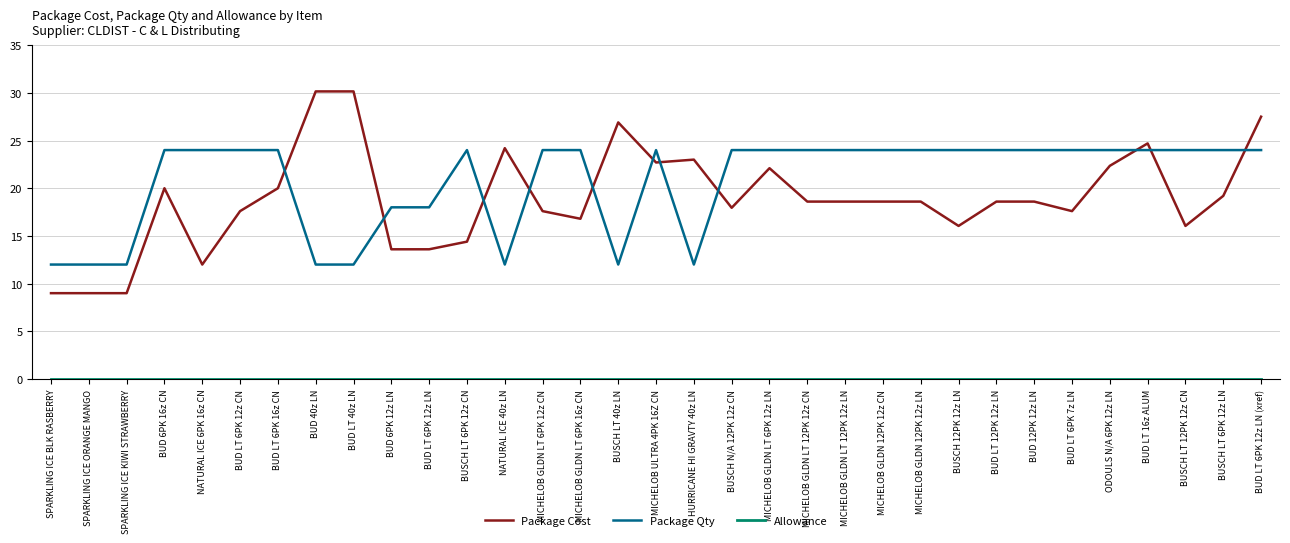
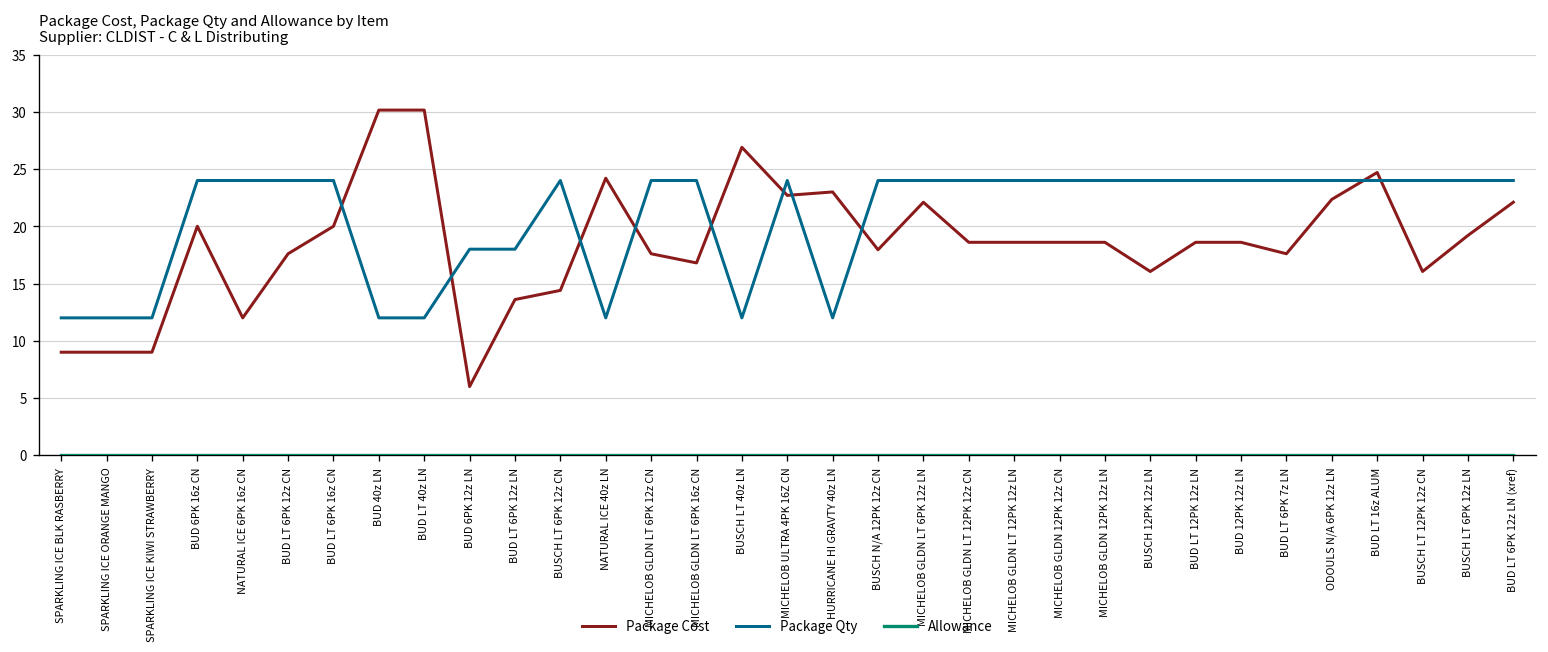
  {
    "Package Cost": {
      "SPARKLING ICE BLK RASBERRY": 9,
      "SPARKLING ICE ORANGE MANGO": 9,
      "SPARKLING ICE KIWI STRAWBERRY": 9,
      "BUD 6PK 16z CN": 20,
      "NATURAL ICE 6PK 16z CN": 12,
      "BUD LT 6PK 12z CN": 18,
      "BUD LT 6PK 16z CN": 20,
      "BUD 40z LN": 30,
      "BUD LT 40z LN": 30,
-     "BUD 6PK 12z LN": 14,
+     "BUD 6PK 12z LN": 6,
      "BUD LT 6PK 12z LN": 14,
      "BUSCH LT 6PK 12z CN": 14,
      "NATURAL ICE 40z LN": 24,
      "MICHELOB GLDN LT 6PK 12z CN": 18,
      "MICHELOB GLDN LT 6PK 16z CN": 17,
      "BUSCH LT 40z LN": 27,
      "MICHELOB ULTRA 4PK 16Z CN": 23,
      "HURRICANE HI GRAVTY 40z LN": 23,
      "BUSCH N/A 12PK 12z CN": 18,
      "MICHELOB GLDN LT 6PK 12z LN": 22,
      "MICHELOB GLDN LT 12PK 12z CN": 19,
      "MICHELOB GLDN LT 12PK 12z LN": 19,
      "MICHELOB GLDN 12PK 12z CN": 19,
      "MICHELOB GLDN 12PK 12z LN": 19,
      "BUSCH 12PK 12z LN": 16,
      "BUD LT 12PK 12z LN": 19,
      "BUD 12PK 12z LN": 19,
      "BUD LT 6PK 7z LN": 18,
      "ODOULS N/A 6PK 12z LN": 22,
      "BUD LT 16z ALUM": 25,
      "BUSCH LT 12PK 12z CN": 16,
      "BUSCH LT 6PK 12z LN": 19,
-     "BUD LT 6PK 12z LN (xref)": 28
+     "BUD LT 6PK 12z LN (xref)": 22
    }
  }
